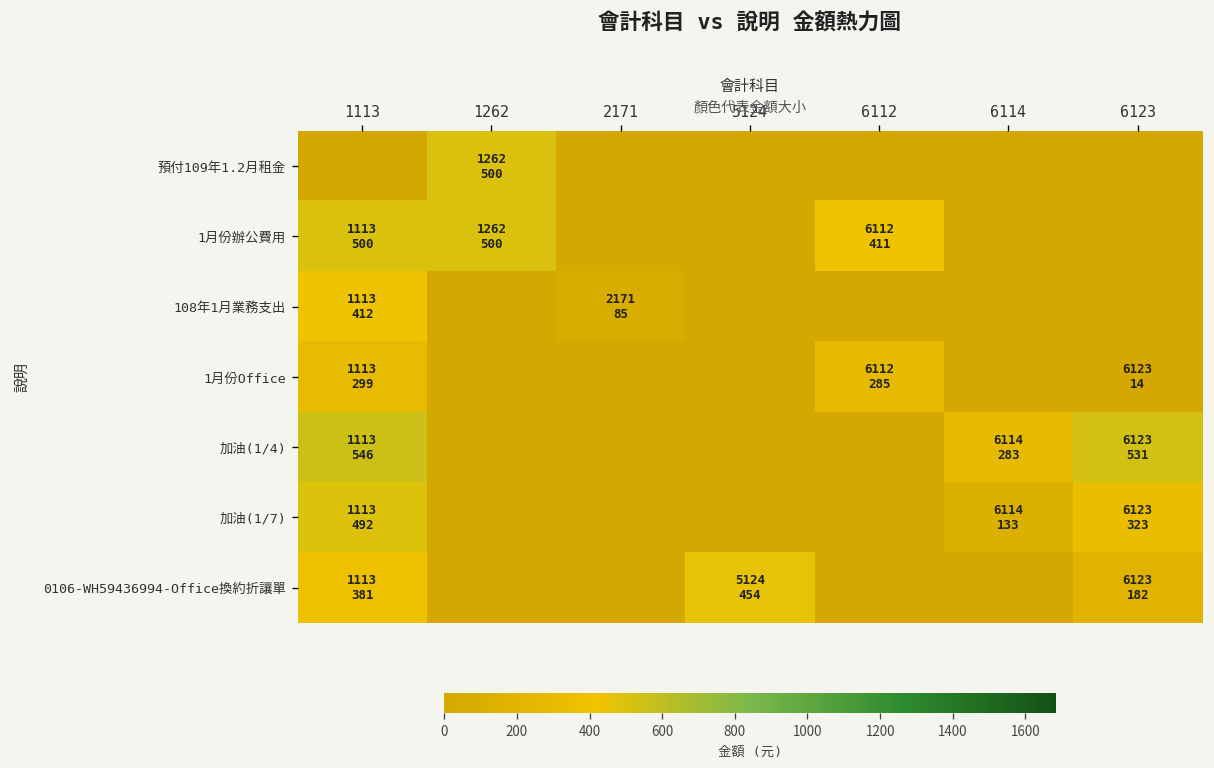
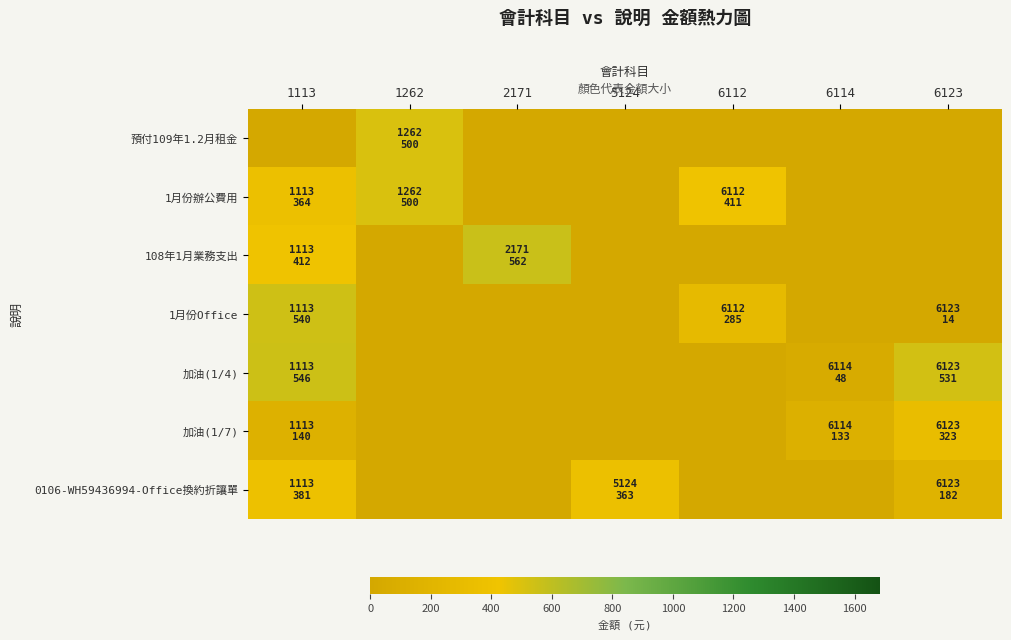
  {
    "1月份辦公費用": {
-     "1113": 500
+     "1113": 364
    },
    "108年1月業務支出": {
-     "2171": 85
+     "2171": 562
    },
    "1月份Office": {
-     "1113": 299
+     "1113": 540
    },
    "加油(1/4)": {
-     "6114": 283
+     "6114": 48
    },
    "加油(1/7)": {
-     "1113": 492
+     "1113": 140
    },
    "0106-WH59436994-Office換約折讓單": {
-     "5124": 454
+     "5124": 363
    }
  }
